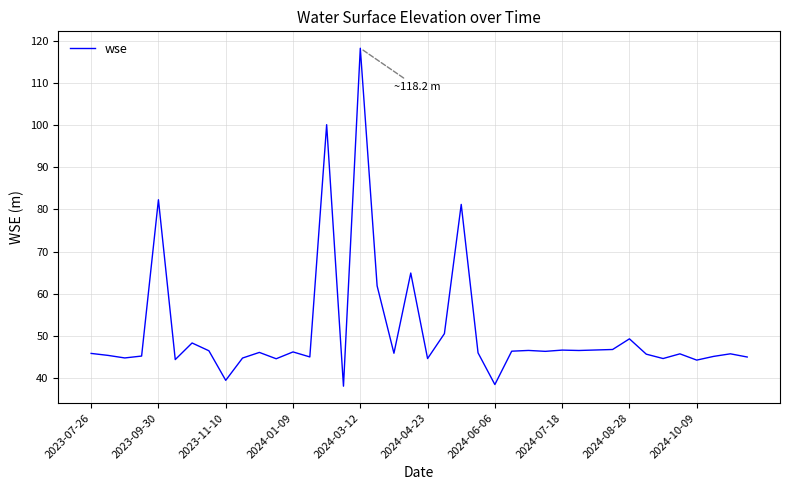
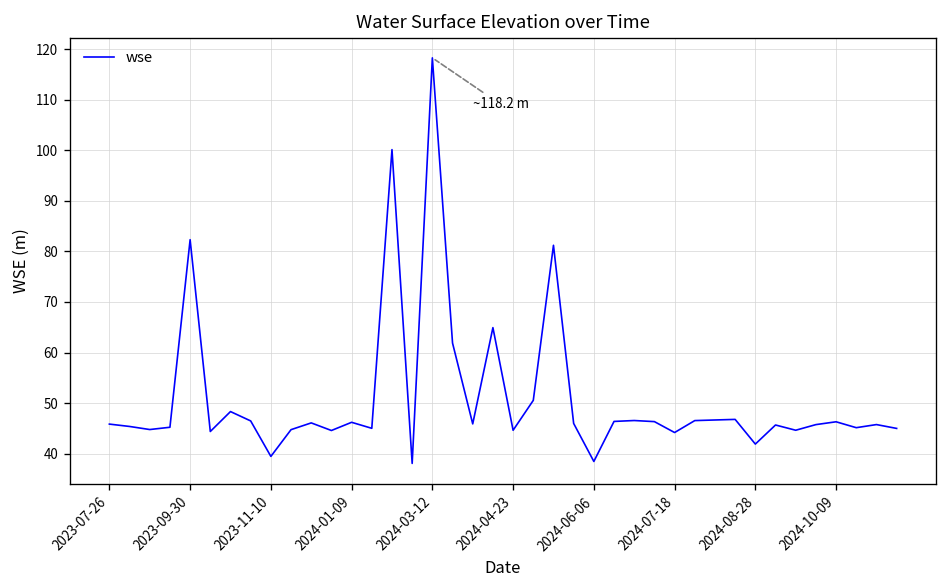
  {
    "2023-07-26": 46,
    "2023-09-30": 82,
    "2023-11-10": 39,
    "2024-01-09": 46,
    "2024-04-23": 45,
    "2024-06-06": 38,
-   "2024-07-18": 47,
-   "2024-08-28": 49,
-   "2024-10-09": 44
+   "2024-07-18": 44,
+   "2024-08-28": 42,
+   "2024-10-09": 46
  }
